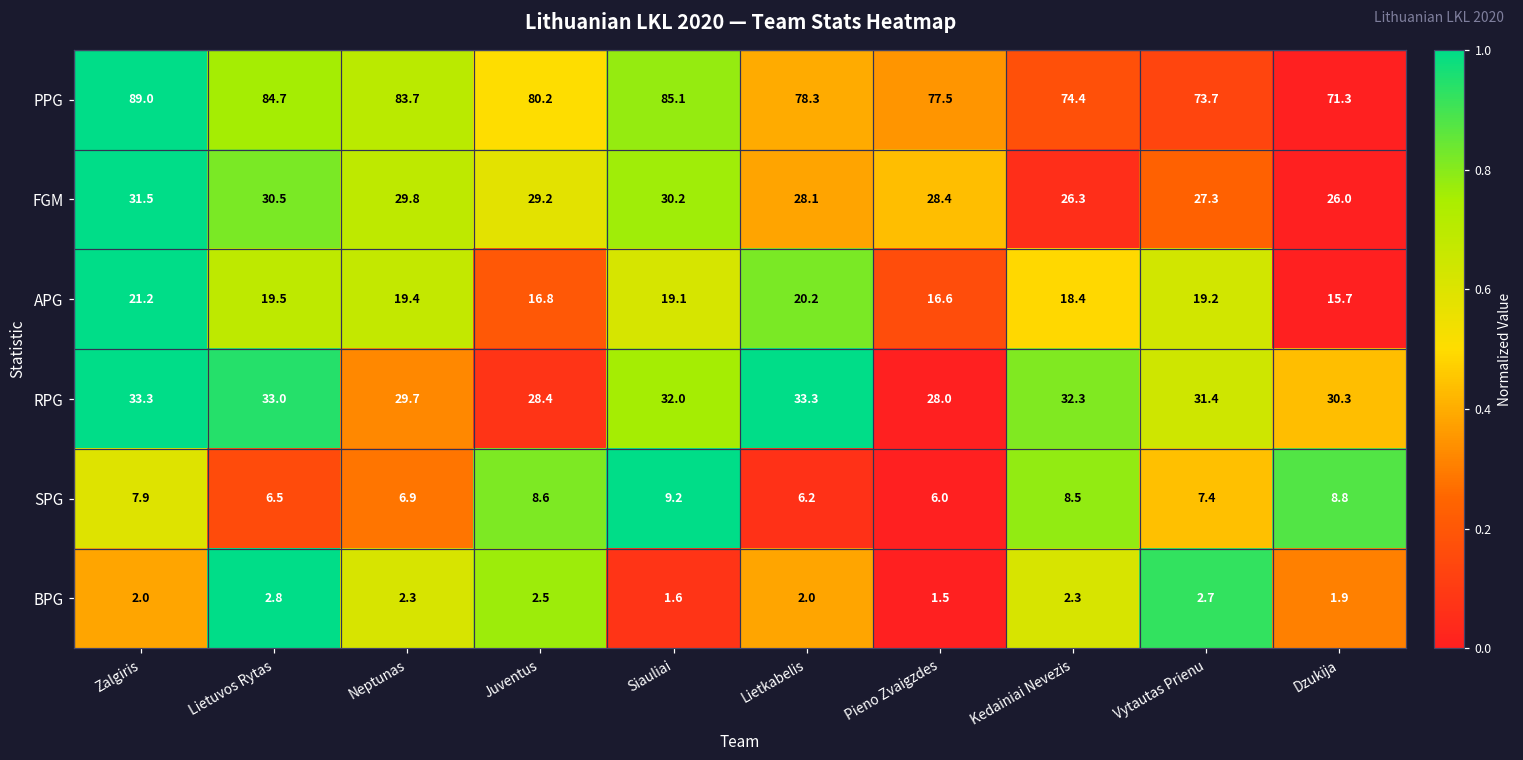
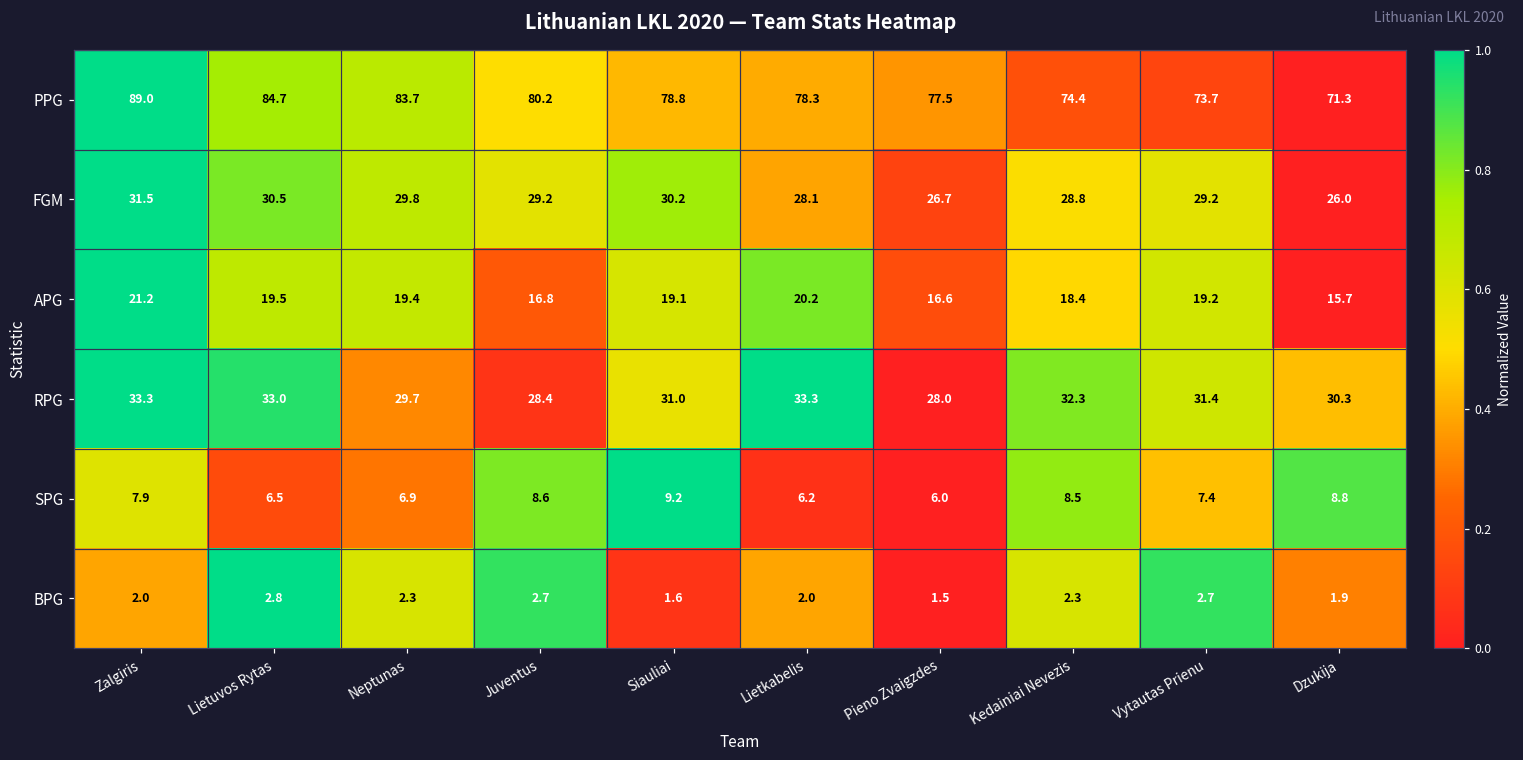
  {
    "PPG": {
      "Zalgiris": 89.0,
      "Lietuvos Rytas": 84.7,
      "Neptunas": 83.7,
      "Juventus": 80.2,
-     "Siauliai": 85.1,
+     "Siauliai": 78.8,
      "Lietkabelis": 78.3,
      "Pieno Zvaigzdes": 77.5,
      "Kedainiai Nevezis": 74.4,
      "Vytautas Prienu": 73.7,
      "Dzukija": 71.3
    },
    "FGM": {
      "Zalgiris": 31.5,
      "Lietuvos Rytas": 30.5,
      "Neptunas": 29.8,
      "Juventus": 29.2,
      "Siauliai": 30.2,
      "Lietkabelis": 28.1,
-     "Pieno Zvaigzdes": 28.4,
-     "Kedainiai Nevezis": 26.3,
-     "Vytautas Prienu": 27.3,
+     "Pieno Zvaigzdes": 26.7,
+     "Kedainiai Nevezis": 28.8,
+     "Vytautas Prienu": 29.2,
      "Dzukija": 26.0
    },
    "APG": {
      "Zalgiris": 21.2,
      "Lietuvos Rytas": 19.5,
      "Neptunas": 19.4,
      "Juventus": 16.8,
      "Siauliai": 19.1,
      "Lietkabelis": 20.2,
      "Pieno Zvaigzdes": 16.6,
      "Kedainiai Nevezis": 18.4,
      "Vytautas Prienu": 19.2,
      "Dzukija": 15.7
    },
    "RPG": {
      "Zalgiris": 33.3,
      "Lietuvos Rytas": 33.0,
      "Neptunas": 29.7,
      "Juventus": 28.4,
-     "Siauliai": 32.0,
+     "Siauliai": 31.0,
      "Lietkabelis": 33.3,
      "Pieno Zvaigzdes": 28.0,
      "Kedainiai Nevezis": 32.3,
      "Vytautas Prienu": 31.4,
      "Dzukija": 30.3
    },
    "SPG": {
      "Zalgiris": 7.9,
      "Lietuvos Rytas": 6.5,
      "Neptunas": 6.9,
      "Juventus": 8.6,
      "Siauliai": 9.2,
      "Lietkabelis": 6.2,
      "Pieno Zvaigzdes": 6.0,
      "Kedainiai Nevezis": 8.5,
      "Vytautas Prienu": 7.4,
      "Dzukija": 8.8
    },
    "BPG": {
      "Zalgiris": 2.0,
      "Lietuvos Rytas": 2.8,
      "Neptunas": 2.3,
-     "Juventus": 2.5,
+     "Juventus": 2.7,
      "Siauliai": 1.6,
      "Lietkabelis": 2.0,
      "Pieno Zvaigzdes": 1.5,
      "Kedainiai Nevezis": 2.3,
      "Vytautas Prienu": 2.7,
      "Dzukija": 1.9
    }
  }
